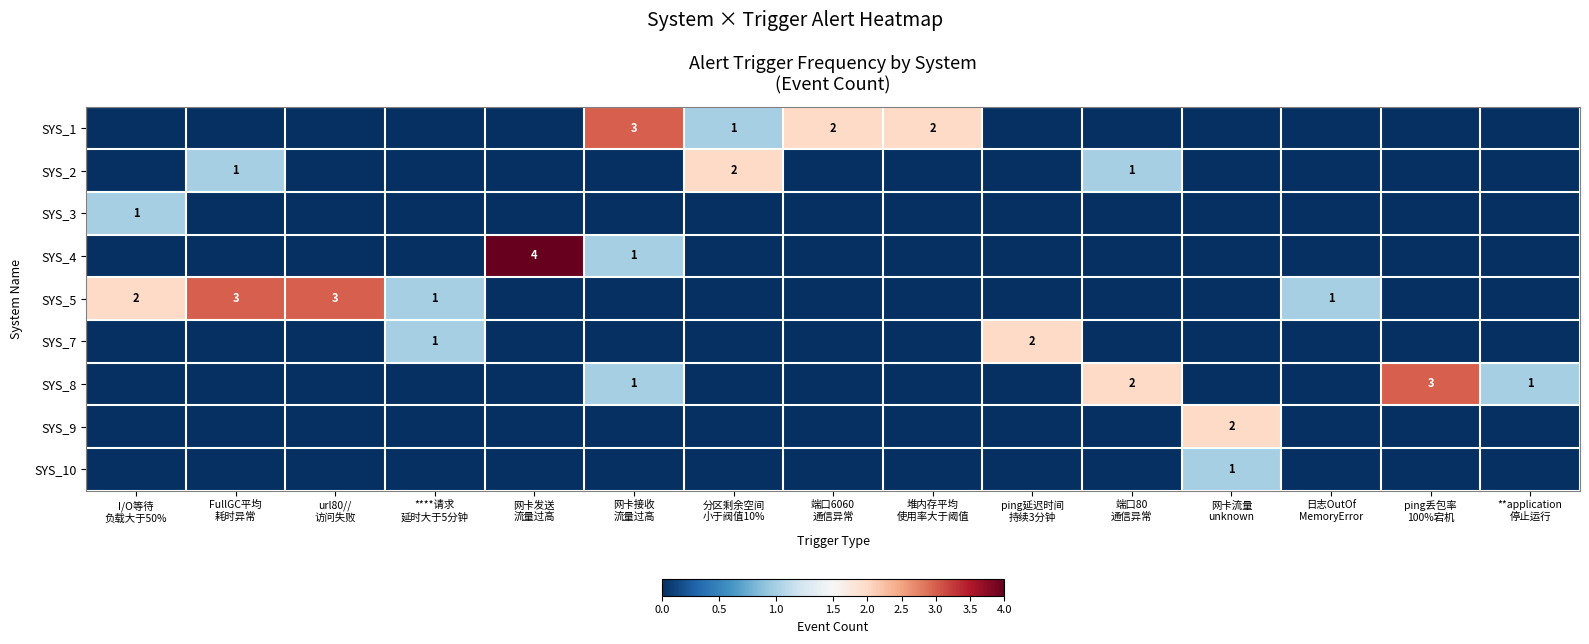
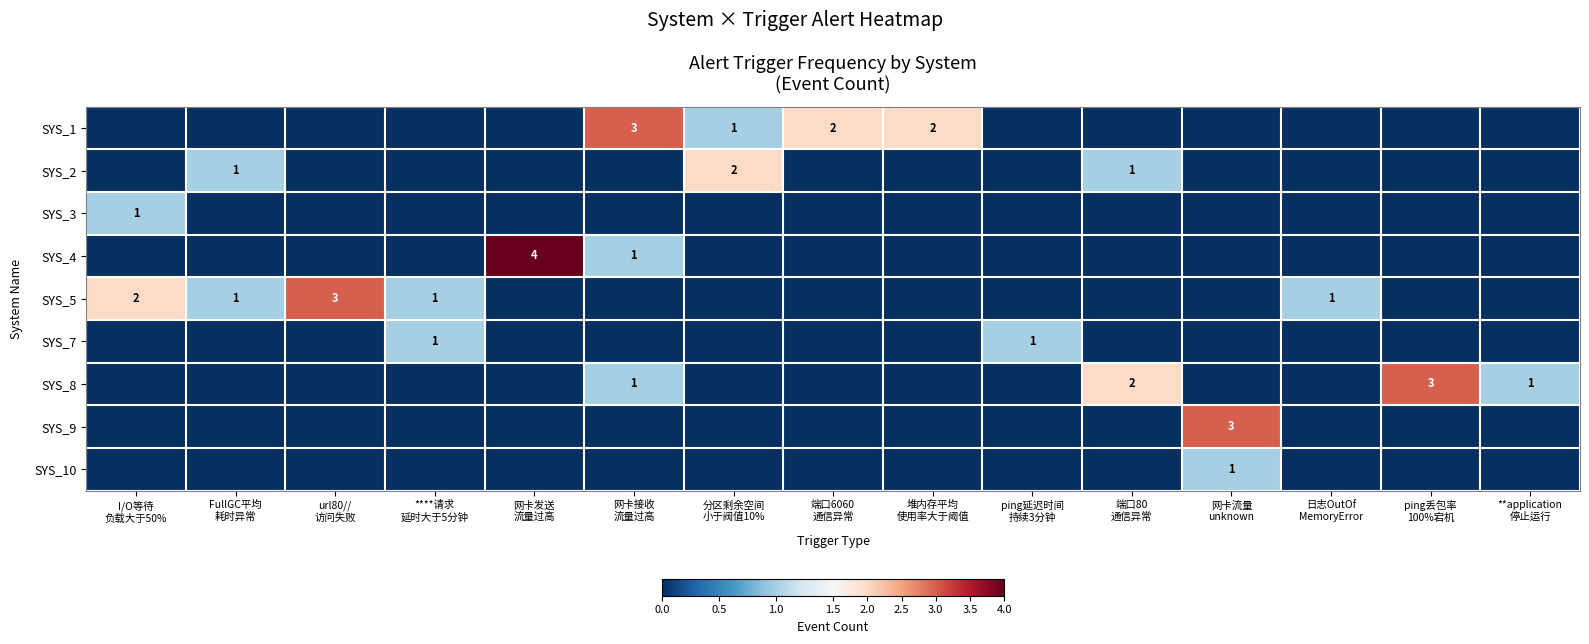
  {
    "SYS_1": {
      "网卡接收 流量过高": 3,
      "分区剩余空间 小于阀值10%": 1,
      "端口6060 通信异常": 2,
      "堆内存平均 使用率大于阈值": 2
    },
    "SYS_2": {
      "FullGC平均 耗时异常": 1,
      "分区剩余空间 小于阀值10%": 2,
      "端口80 通信异常": 1
    },
    "SYS_3": {
      "I/O等待 负载大于50%": 1
    },
    "SYS_4": {
      "网卡发送 流量过高": 4,
      "网卡接收 流量过高": 1
    },
    "SYS_5": {
      "I/O等待 负载大于50%": 2,
-     "FullGC平均 耗时异常": 3,
+     "FullGC平均 耗时异常": 1,
      "url80// 访问失败": 3,
      "****请求 延时大于5分钟": 1,
      "日志OutOf MemoryError": 1
    },
    "SYS_7": {
      "****请求 延时大于5分钟": 1,
-     "ping延迟时间 持续3分钟": 2
+     "ping延迟时间 持续3分钟": 1
    },
    "SYS_8": {
      "网卡接收 流量过高": 1,
      "端口80 通信异常": 2,
      "ping丢包率 100%宕机": 3,
      "**application 停止运行": 1
    },
    "SYS_9": {
-     "网卡流量 unknown": 2
+     "网卡流量 unknown": 3
    },
    "SYS_10": {
      "网卡流量 unknown": 1
    }
  }
